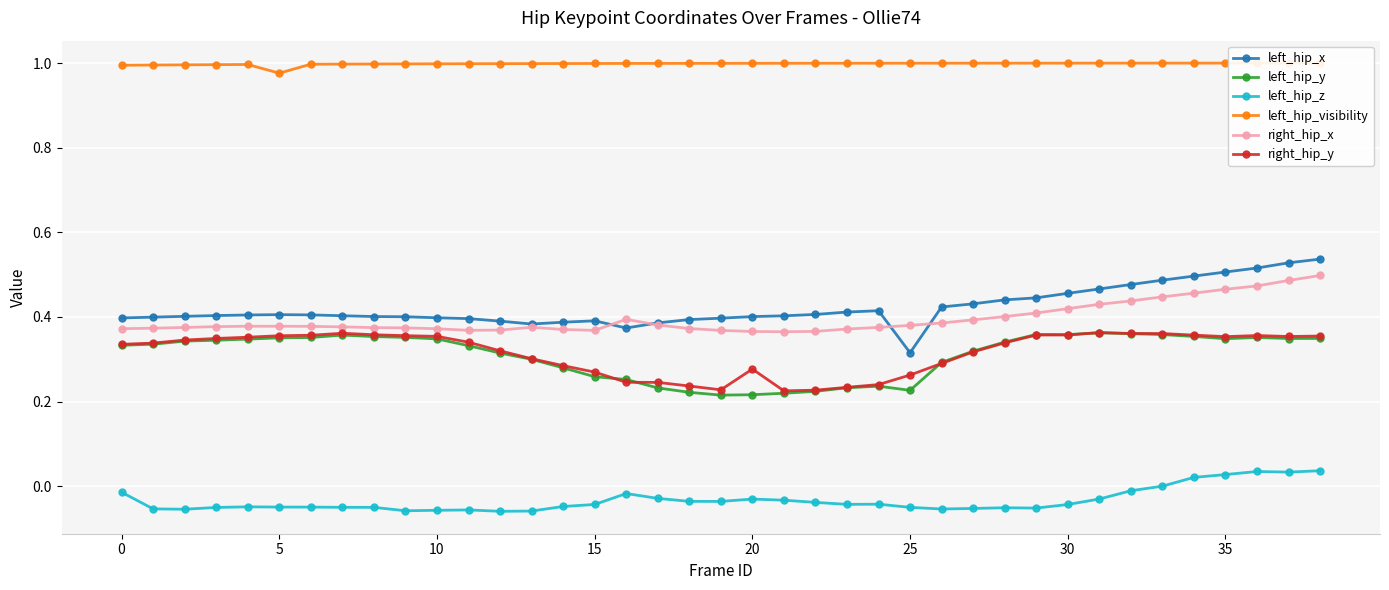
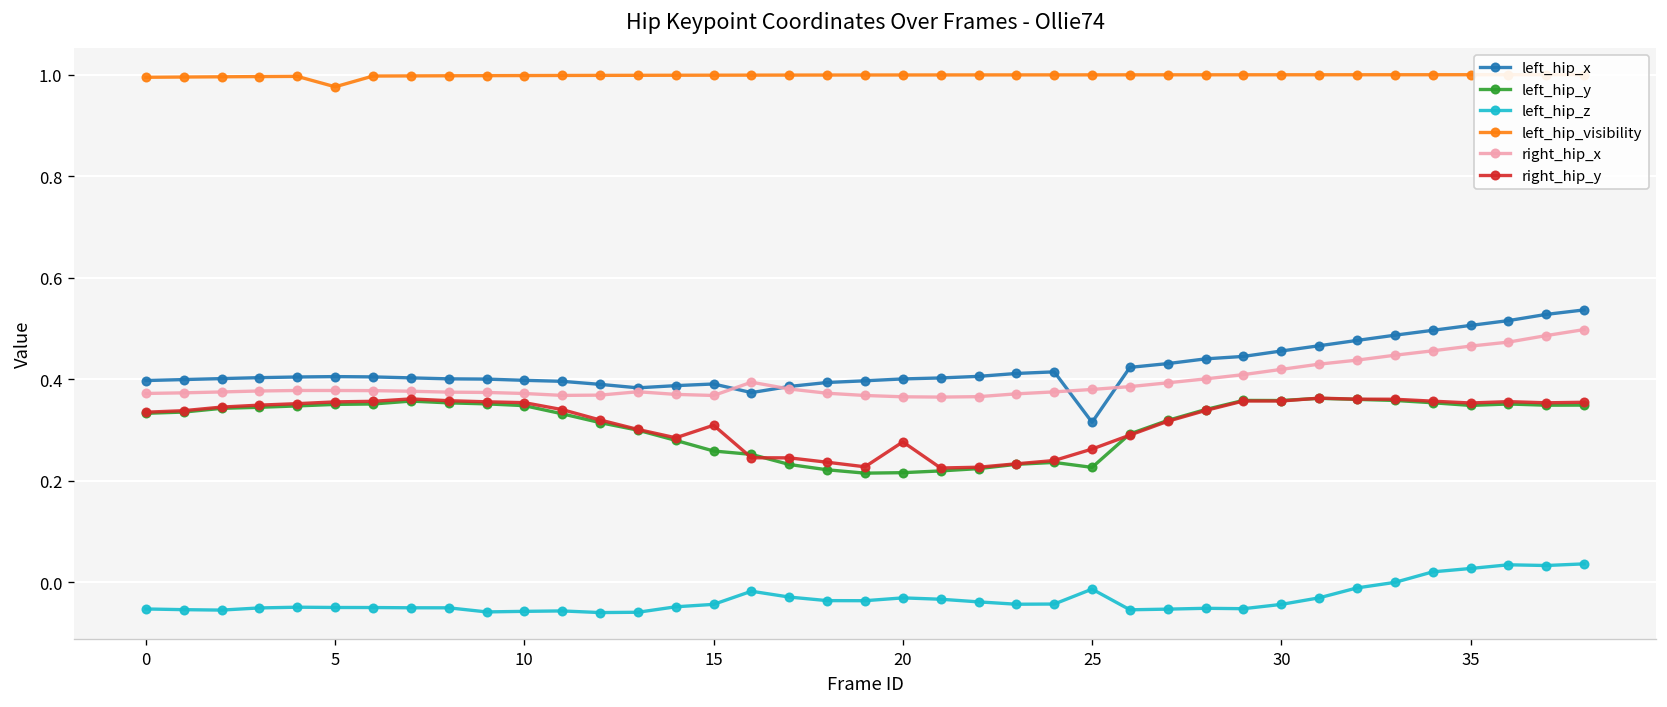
  {
    "left_hip_x": {
      "0": 0.40,
      "5": 0.41,
      "10": 0.40,
      "15": 0.39,
      "20": 0.40,
      "25": 0.32,
      "30": 0.46,
      "35": 0.51
    },
    "left_hip_y": {
      "15": 0.26,
      "20": 0.22,
      "25": 0.23
    },
    "left_hip_z": {
-     "0": -0.01,
+     "0": -0.05,
      "5": -0.05,
      "10": -0.06,
      "15": -0.04,
      "20": -0.03,
-     "25": -0.05,
+     "25": -0.01,
      "30": -0.04,
      "35": 0.03
    },
    "left_hip_visibility": {
      "0": 0.99,
      "5": 0.98,
      "10": 1.00,
      "15": 1.00,
      "20": 1.00,
      "25": 1.00,
      "30": 1.00,
      "35": 1.00
    },
    "right_hip_x": {
      "0": 0.37,
      "5": 0.38,
      "10": 0.37,
      "15": 0.37,
      "20": 0.37,
      "25": 0.38,
      "30": 0.42,
      "35": 0.47
    },
    "right_hip_y": {
-     "15": 0.27,
+     "15": 0.31,
      "20": 0.28,
      "25": 0.26
    }
  }
